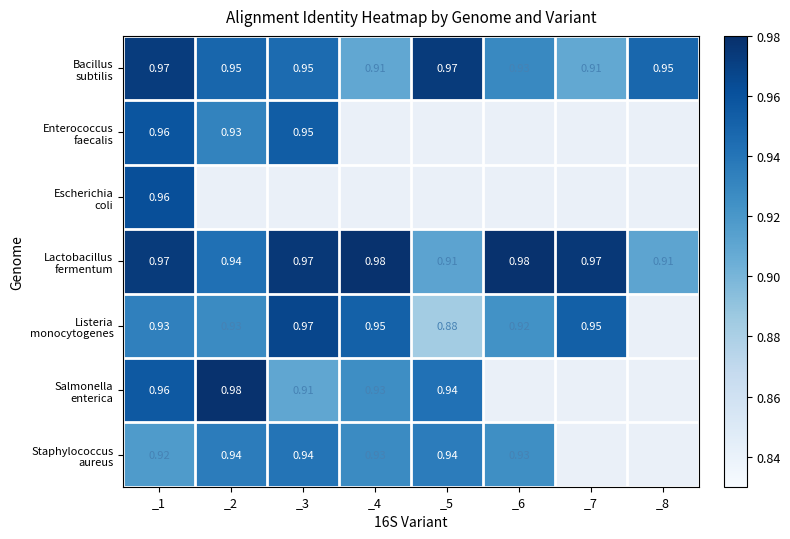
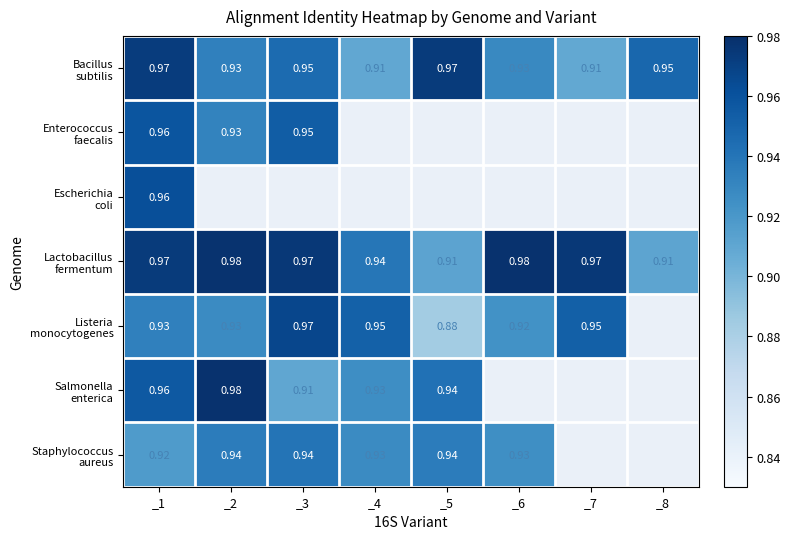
  {
    "Bacillus subtilis": {
      "_1": 0.97,
-     "_2": 0.95,
+     "_2": 0.93,
      "_3": 0.95,
      "_5": 0.97,
      "_8": 0.95
    },
    "Enterococcus faecalis": {
      "_1": 0.96,
      "_2": 0.93,
      "_3": 0.95
    },
    "Escherichia coli": {
      "_1": 0.96
    },
    "Lactobacillus fermentum": {
      "_1": 0.97,
-     "_2": 0.94,
+     "_2": 0.98,
      "_3": 0.97,
-     "_4": 0.98,
+     "_4": 0.94,
      "_6": 0.98,
      "_7": 0.97
    },
    "Listeria monocytogenes": {
      "_1": 0.93,
      "_3": 0.97,
      "_4": 0.95,
      "_5": 0.88,
      "_7": 0.95
    },
    "Salmonella enterica": {
      "_1": 0.96,
      "_2": 0.98,
      "_5": 0.94
    },
    "Staphylococcus aureus": {
      "_2": 0.94,
      "_3": 0.94,
      "_5": 0.94
    }
  }
